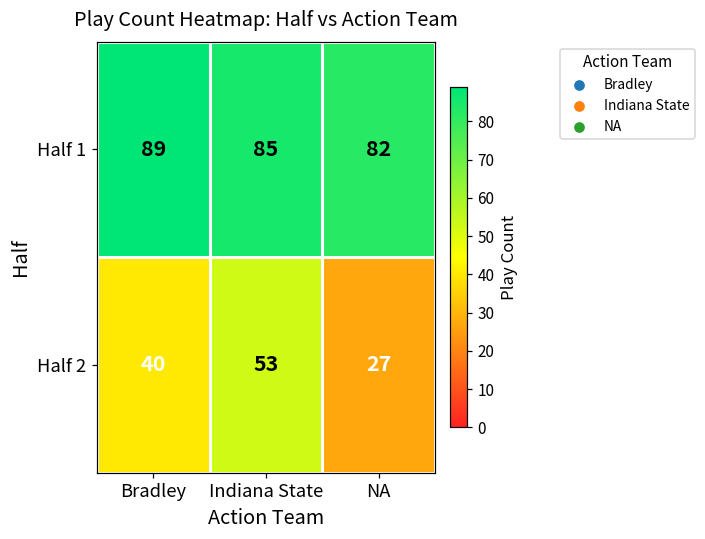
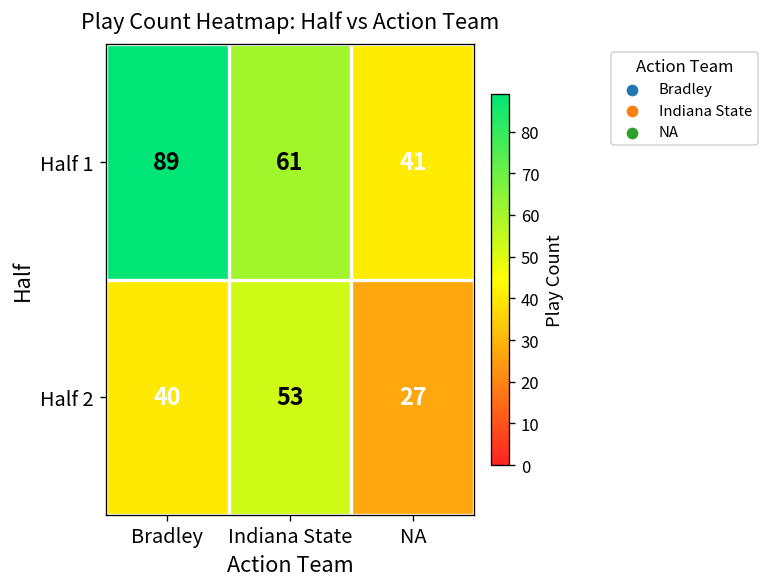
  {
    "Half 1": {
      "Bradley": 89,
-     "Indiana State": 85,
-     "NA": 82
+     "Indiana State": 61,
+     "NA": 41
    },
    "Half 2": {
      "Bradley": 40,
      "Indiana State": 53,
      "NA": 27
    }
  }
